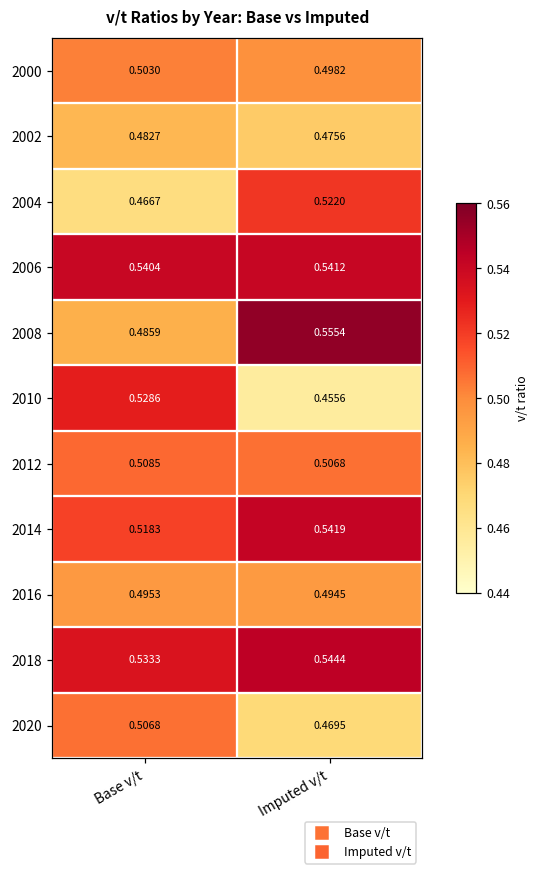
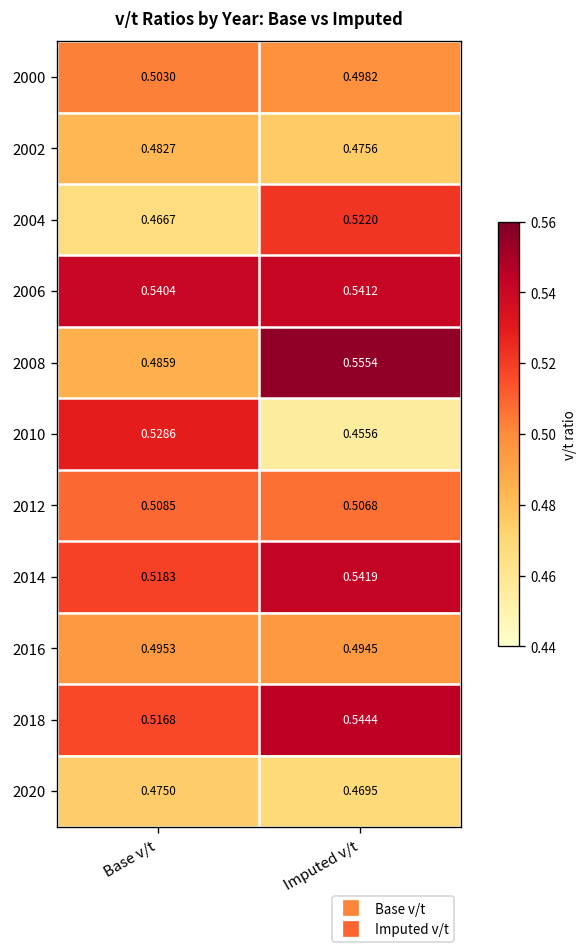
  {
    "2000": {
      "Base v/t": 0.5030,
      "Imputed v/t": 0.4982
    },
    "2002": {
      "Base v/t": 0.4827,
      "Imputed v/t": 0.4756
    },
    "2004": {
      "Base v/t": 0.4667,
      "Imputed v/t": 0.5220
    },
    "2006": {
      "Base v/t": 0.5404,
      "Imputed v/t": 0.5412
    },
    "2008": {
      "Base v/t": 0.4859,
      "Imputed v/t": 0.5554
    },
    "2010": {
      "Base v/t": 0.5286,
      "Imputed v/t": 0.4556
    },
    "2012": {
      "Base v/t": 0.5085,
      "Imputed v/t": 0.5068
    },
    "2014": {
      "Base v/t": 0.5183,
      "Imputed v/t": 0.5419
    },
    "2016": {
      "Base v/t": 0.4953,
      "Imputed v/t": 0.4945
    },
    "2018": {
-     "Base v/t": 0.5333,
+     "Base v/t": 0.5168,
      "Imputed v/t": 0.5444
    },
    "2020": {
-     "Base v/t": 0.5068,
+     "Base v/t": 0.4750,
      "Imputed v/t": 0.4695
    }
  }
